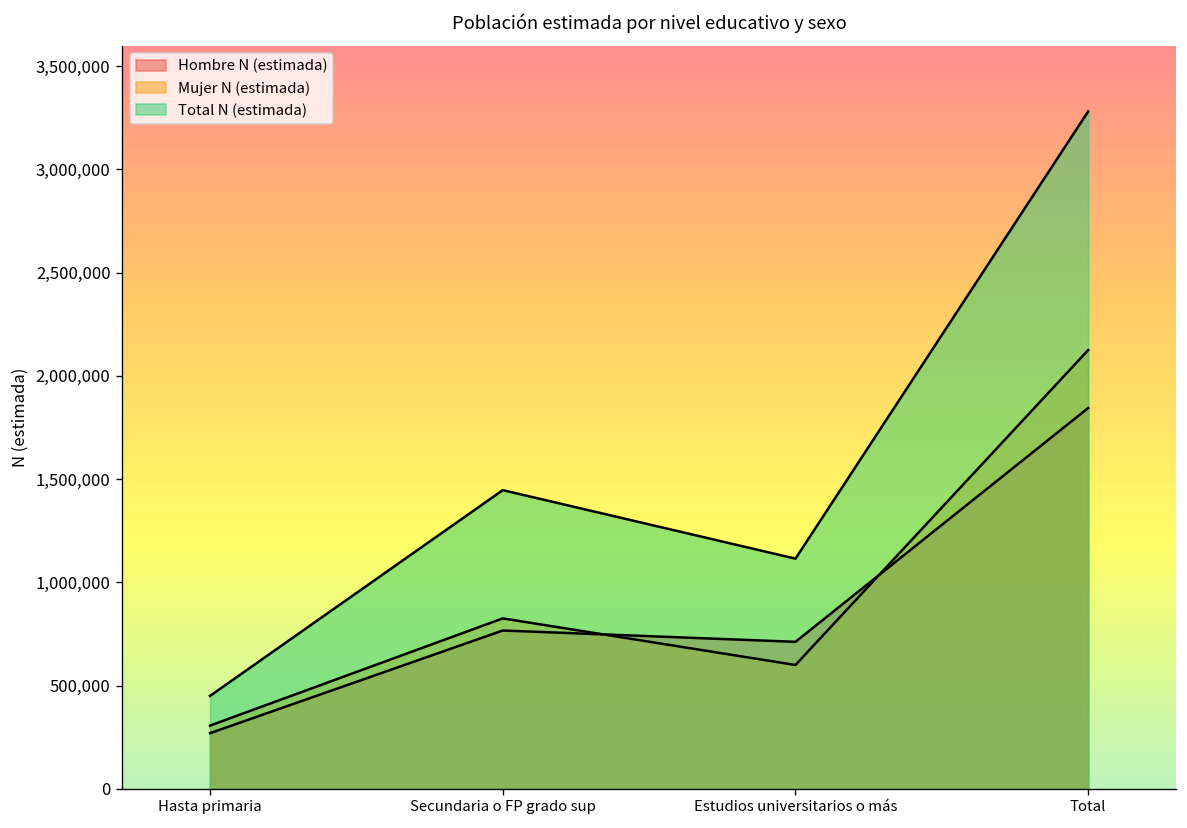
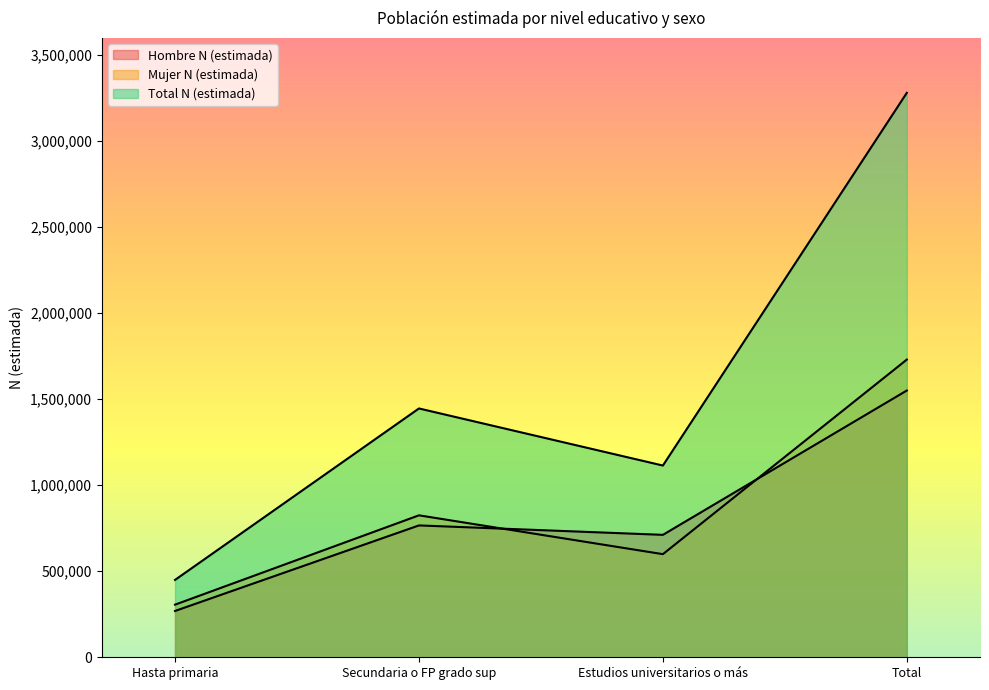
  {
    "Hombre N (estimada)": {
      "Hasta primaria": "270,000",
      "Secundaria o FP grado sup": "770,000",
      "Estudios universitarios o más": "710,000",
-     "Total": "1,840,000"
+     "Total": "1,550,000"
    },
    "Mujer N (estimada)": {
      "Hasta primaria": "310,000",
      "Secundaria o FP grado sup": "830,000",
      "Estudios universitarios o más": "600,000",
-     "Total": "2,130,000"
+     "Total": "1,730,000"
    },
    "Total N (estimada)": {
      "Hasta primaria": "450,000",
      "Secundaria o FP grado sup": "1,450,000",
      "Estudios universitarios o más": "1,110,000",
      "Total": "3,280,000"
    }
  }
